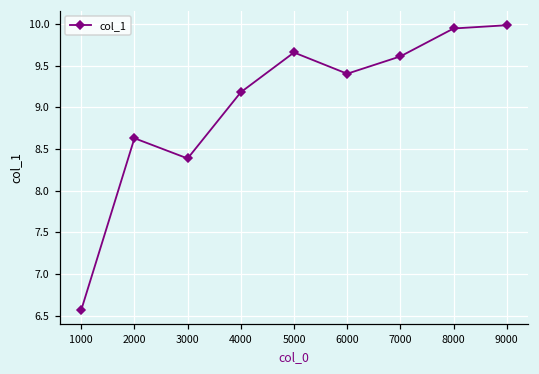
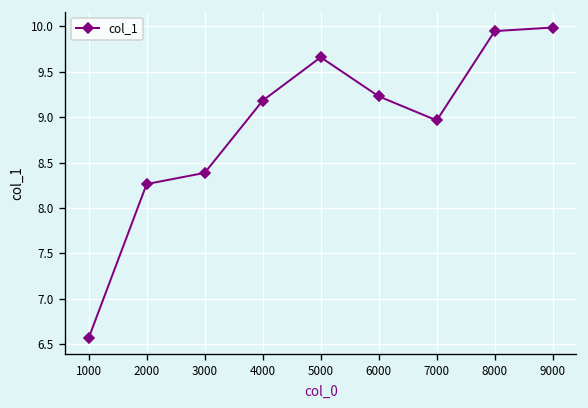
  {
    "1000": 6.6,
-   "2000": 8.6,
+   "2000": 8.3,
    "3000": 8.4,
    "4000": 9.2,
    "5000": 9.7,
-   "6000": 9.4,
-   "7000": 9.6,
+   "6000": 9.2,
+   "7000": 9.0,
    "8000": 9.9,
    "9000": 10.0
  }
